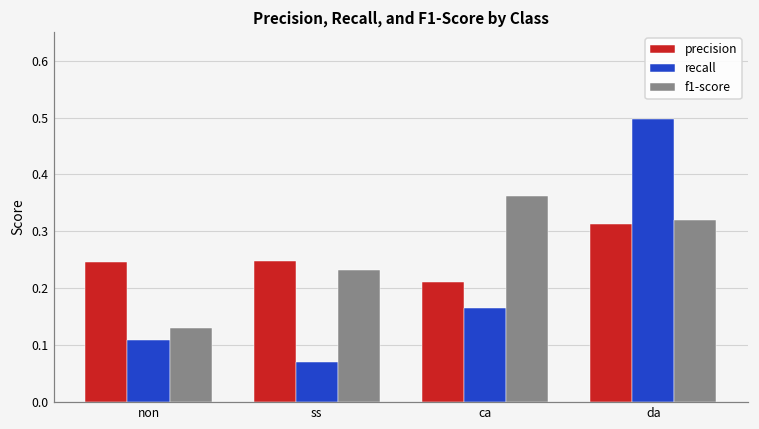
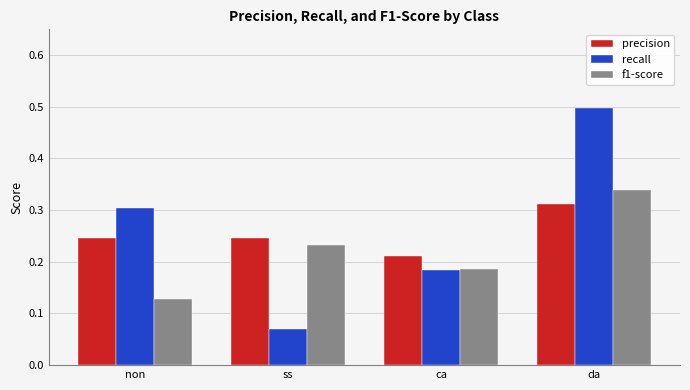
  {
    "precision": {
      "non": 0.25,
      "ss": 0.25,
      "ca": 0.21,
      "da": 0.31
    },
    "recall": {
-     "non": 0.11,
+     "non": 0.30,
      "ss": 0.07,
-     "ca": 0.17,
+     "ca": 0.18,
      "da": 0.50
    },
    "f1-score": {
      "non": 0.13,
      "ss": 0.23,
-     "ca": 0.36,
-     "da": 0.32
+     "ca": 0.19,
+     "da": 0.34
    }
  }
